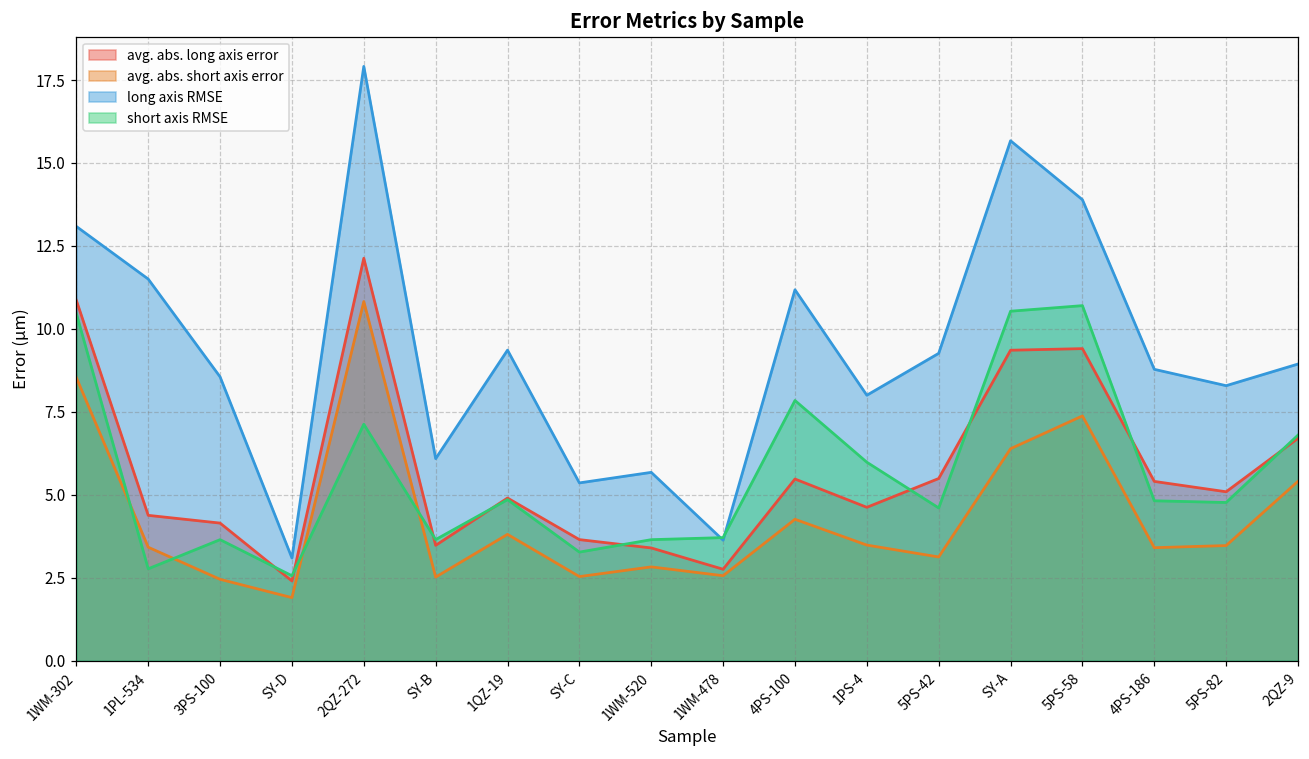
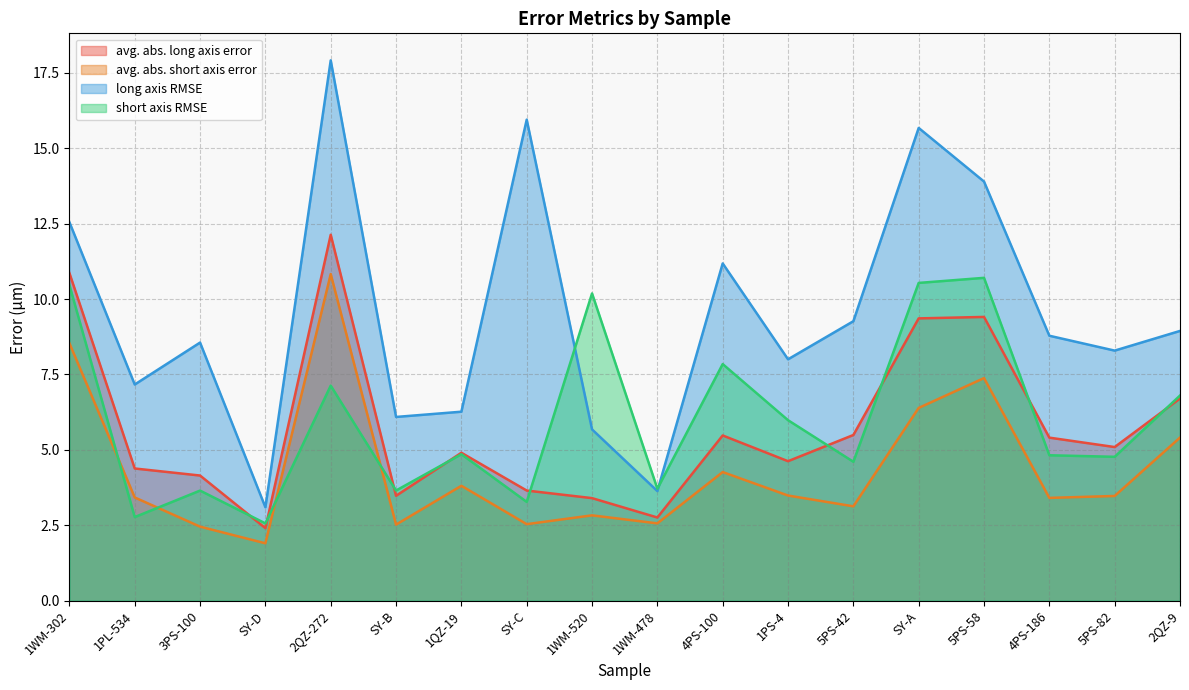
  {
    "long axis RMSE": {
-     "1WM-302": 13.1,
-     "1PL-534": 11.5,
+     "1WM-302": 12.5,
+     "1PL-534": 7.2,
      "3PS-100": 8.6,
      "SY-D": 3.1,
      "2QZ-272": 17.9,
      "SY-B": 6.1,
-     "1QZ-19": 9.4,
-     "SY-C": 5.4,
+     "1QZ-19": 6.3,
+     "SY-C": 15.9,
      "1WM-520": 5.7,
      "4PS-100": 11.2,
      "1PS-4": 8.0,
      "5PS-42": 9.3,
      "SY-A": 15.7,
      "5PS-58": 13.9,
      "4PS-186": 8.8,
      "5PS-82": 8.3,
      "2QZ-9": 8.9
    },
    "short axis RMSE": {
      "1WM-302": 10.5,
      "1PL-534": 2.8,
      "3PS-100": 3.6,
      "SY-D": 2.6,
      "2QZ-272": 7.1,
      "SY-B": 3.7,
      "SY-C": 3.3,
-     "1WM-520": 3.6,
+     "1WM-520": 10.2,
      "4PS-100": 7.8,
      "1PS-4": 6.0,
      "5PS-42": 4.6,
      "SY-A": 10.5,
      "5PS-58": 10.7,
      "4PS-186": 4.8,
      "5PS-82": 4.8,
      "2QZ-9": 6.8
    }
  }
